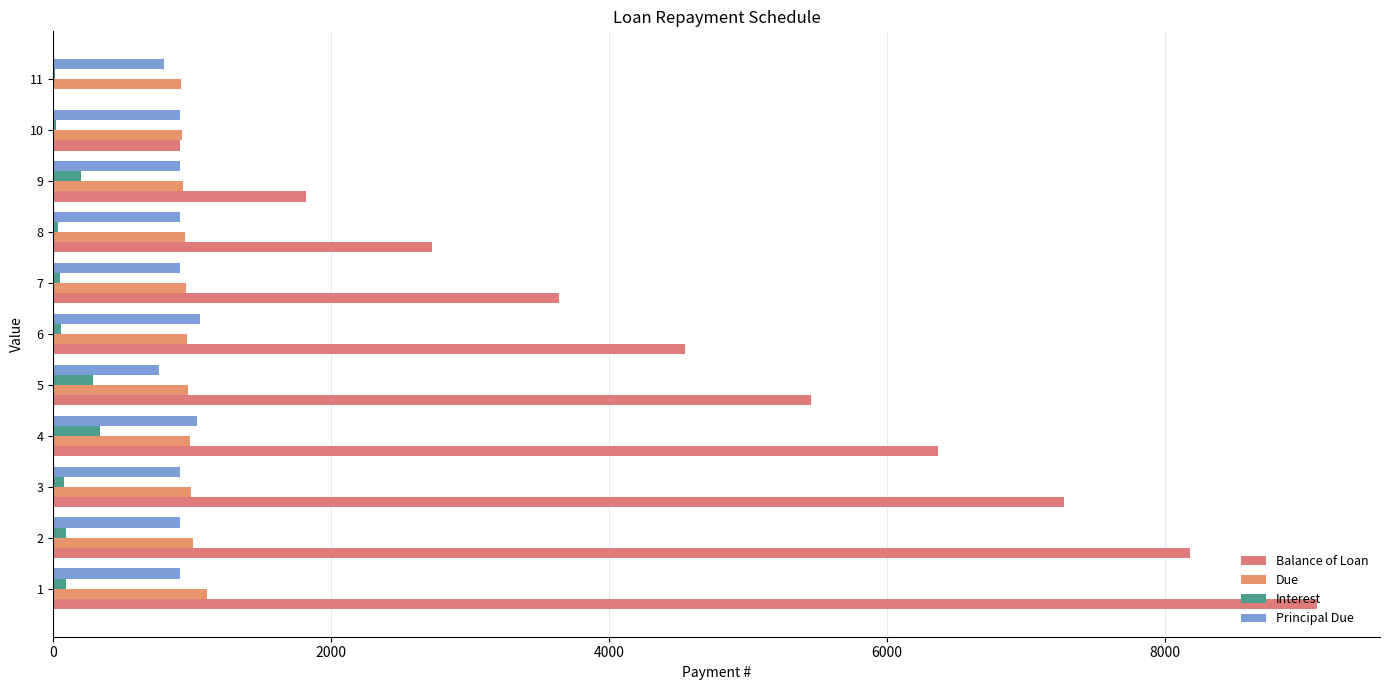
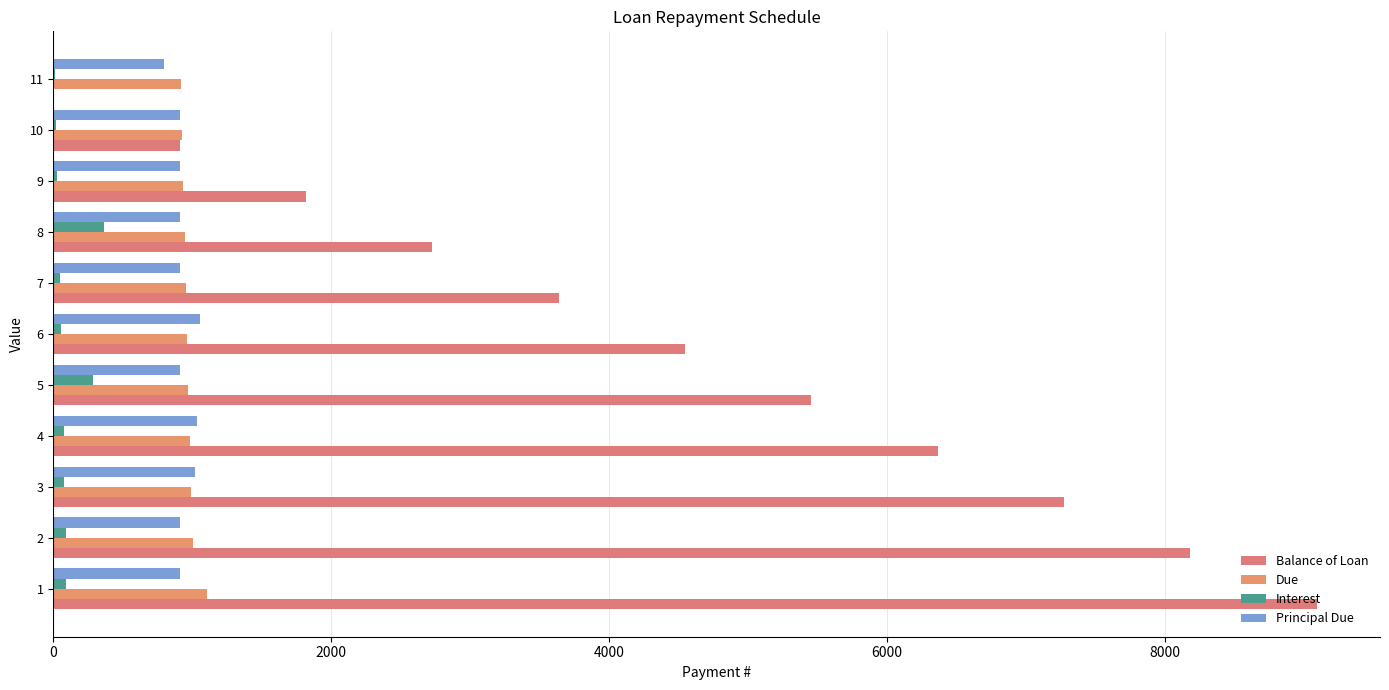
  {
    "Interest": {
-     "9": 200,
-     "8": 40,
+     "9": 30,
+     "8": 360,
      "7": 50,
      "6": 60,
      "5": 290,
-     "4": 340,
+     "4": 70,
      "3": 80,
      "2": 90,
      "1": 90
    },
    "Principal Due": {
      "11": 790,
      "10": 910,
      "9": 910,
      "8": 910,
      "7": 910,
      "6": 1060,
-     "5": 760,
+     "5": 910,
      "4": 1030,
-     "3": 910,
+     "3": 1020,
      "2": 910,
      "1": 910
    }
  }
